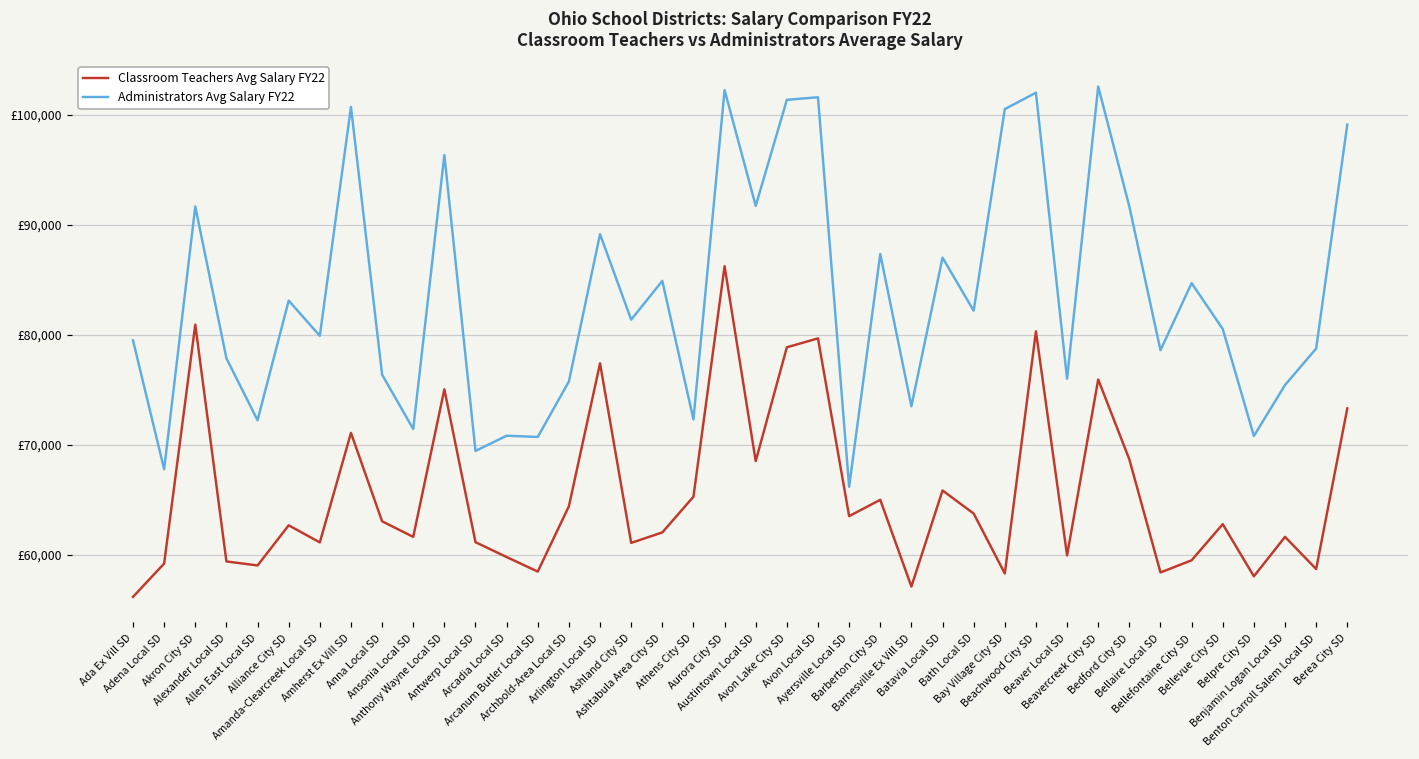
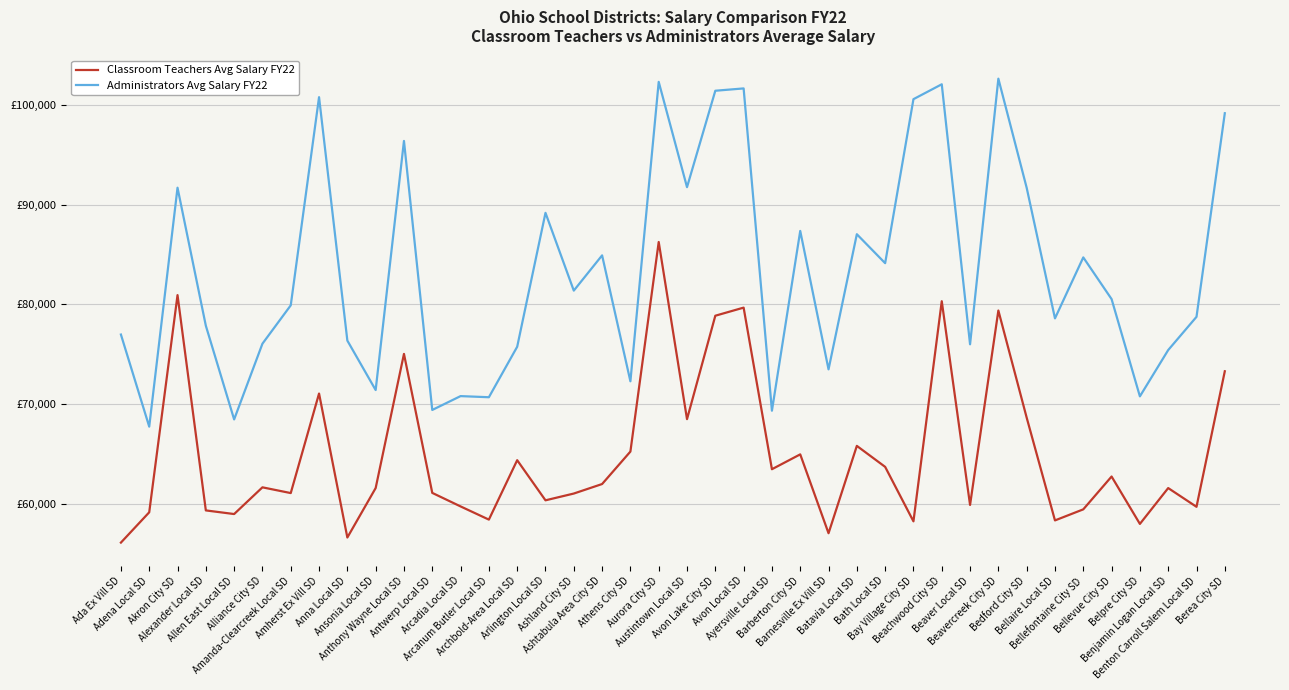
  {
    "Classroom Teachers Avg Salary FY22": {
      "Ada Ex Vill SD": "£56,000",
      "Adena Local SD": "£59,000",
      "Akron City SD": "£81,000",
      "Alexander Local SD": "£59,000",
      "Allen East Local SD": "£59,000",
-     "Alliance City SD": "£63,000",
+     "Alliance City SD": "£62,000",
      "Amanda-Clearcreek Local SD": "£61,000",
      "Amherst Ex Vill SD": "£71,000",
-     "Anna Local SD": "£63,000",
+     "Anna Local SD": "£57,000",
      "Ansonia Local SD": "£62,000",
      "Anthony Wayne Local SD": "£75,000",
      "Antwerp Local SD": "£61,000",
      "Arcadia Local SD": "£60,000",
      "Arcanum Butler Local SD": "£58,000",
      "Archbold-Area Local SD": "£64,000",
-     "Arlington Local SD": "£77,000",
+     "Arlington Local SD": "£60,000",
      "Ashland City SD": "£61,000",
      "Ashtabula Area City SD": "£62,000",
      "Athens City SD": "£65,000",
      "Aurora City SD": "£86,000",
      "Austintown Local SD": "£69,000",
      "Avon Lake City SD": "£79,000",
      "Avon Local SD": "£80,000",
      "Ayersville Local SD": "£64,000",
      "Barberton City SD": "£65,000",
      "Barnesville Ex Vill SD": "£57,000",
      "Batavia Local SD": "£66,000",
      "Bath Local SD": "£64,000",
      "Bay Village City SD": "£58,000",
      "Beachwood City SD": "£80,000",
      "Beaver Local SD": "£60,000",
-     "Beavercreek City SD": "£76,000",
+     "Beavercreek City SD": "£79,000",
      "Bedford City SD": "£69,000",
      "Bellaire Local SD": "£58,000",
      "Bellefontaine City SD": "£59,000",
      "Bellevue City SD": "£63,000",
      "Belpre City SD": "£58,000",
      "Benjamin Logan Local SD": "£62,000",
-     "Benton Carroll Salem Local SD": "£59,000",
+     "Benton Carroll Salem Local SD": "£60,000",
      "Berea City SD": "£73,000"
    },
    "Administrators Avg Salary FY22": {
-     "Ada Ex Vill SD": "£79,000",
+     "Ada Ex Vill SD": "£77,000",
      "Adena Local SD": "£68,000",
      "Akron City SD": "£92,000",
      "Alexander Local SD": "£78,000",
-     "Allen East Local SD": "£72,000",
-     "Alliance City SD": "£83,000",
+     "Allen East Local SD": "£68,000",
+     "Alliance City SD": "£76,000",
      "Amanda-Clearcreek Local SD": "£80,000",
      "Amherst Ex Vill SD": "£101,000",
      "Anna Local SD": "£76,000",
      "Ansonia Local SD": "£71,000",
      "Anthony Wayne Local SD": "£96,000",
      "Antwerp Local SD": "£69,000",
      "Arcadia Local SD": "£71,000",
      "Arcanum Butler Local SD": "£71,000",
      "Archbold-Area Local SD": "£76,000",
      "Arlington Local SD": "£89,000",
      "Ashland City SD": "£81,000",
      "Ashtabula Area City SD": "£85,000",
      "Athens City SD": "£72,000",
      "Aurora City SD": "£102,000",
      "Austintown Local SD": "£92,000",
      "Avon Lake City SD": "£101,000",
      "Avon Local SD": "£102,000",
-     "Ayersville Local SD": "£66,000",
+     "Ayersville Local SD": "£69,000",
      "Barberton City SD": "£87,000",
      "Barnesville Ex Vill SD": "£74,000",
      "Batavia Local SD": "£87,000",
-     "Bath Local SD": "£82,000",
+     "Bath Local SD": "£84,000",
      "Bay Village City SD": "£101,000",
      "Beachwood City SD": "£102,000",
      "Beaver Local SD": "£76,000",
      "Beavercreek City SD": "£103,000",
      "Bedford City SD": "£92,000",
      "Bellaire Local SD": "£79,000",
      "Bellefontaine City SD": "£85,000",
      "Bellevue City SD": "£81,000",
      "Belpre City SD": "£71,000",
      "Benjamin Logan Local SD": "£75,000",
      "Benton Carroll Salem Local SD": "£79,000",
      "Berea City SD": "£99,000"
    }
  }
